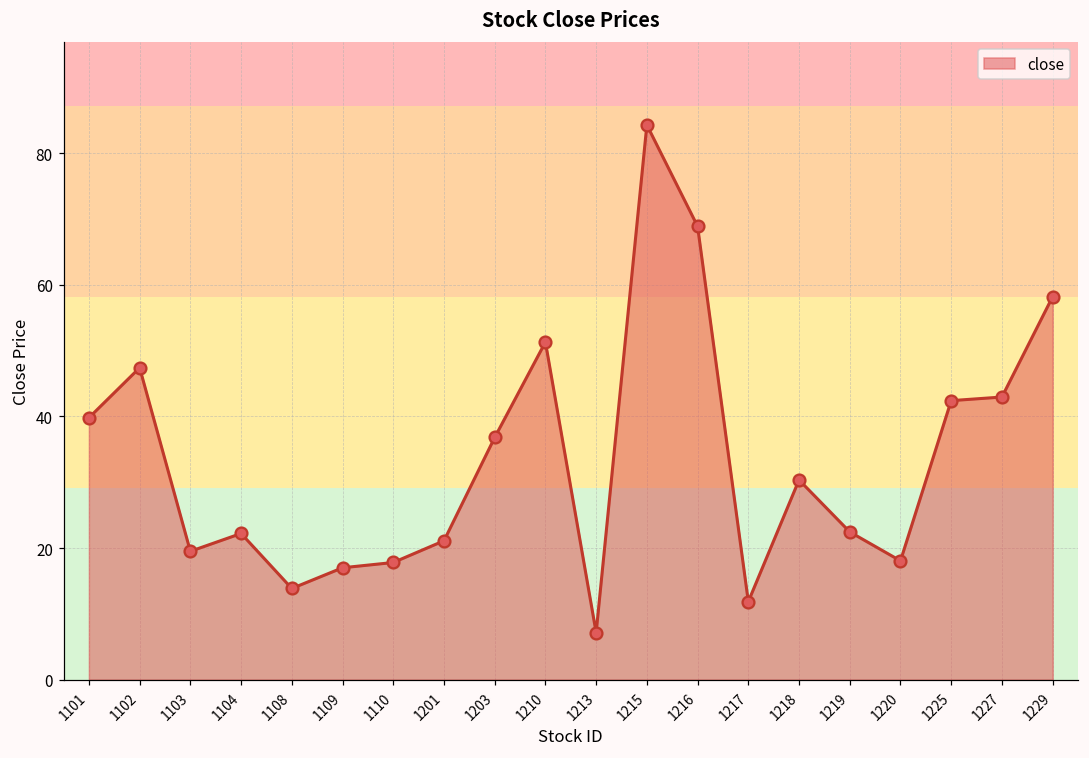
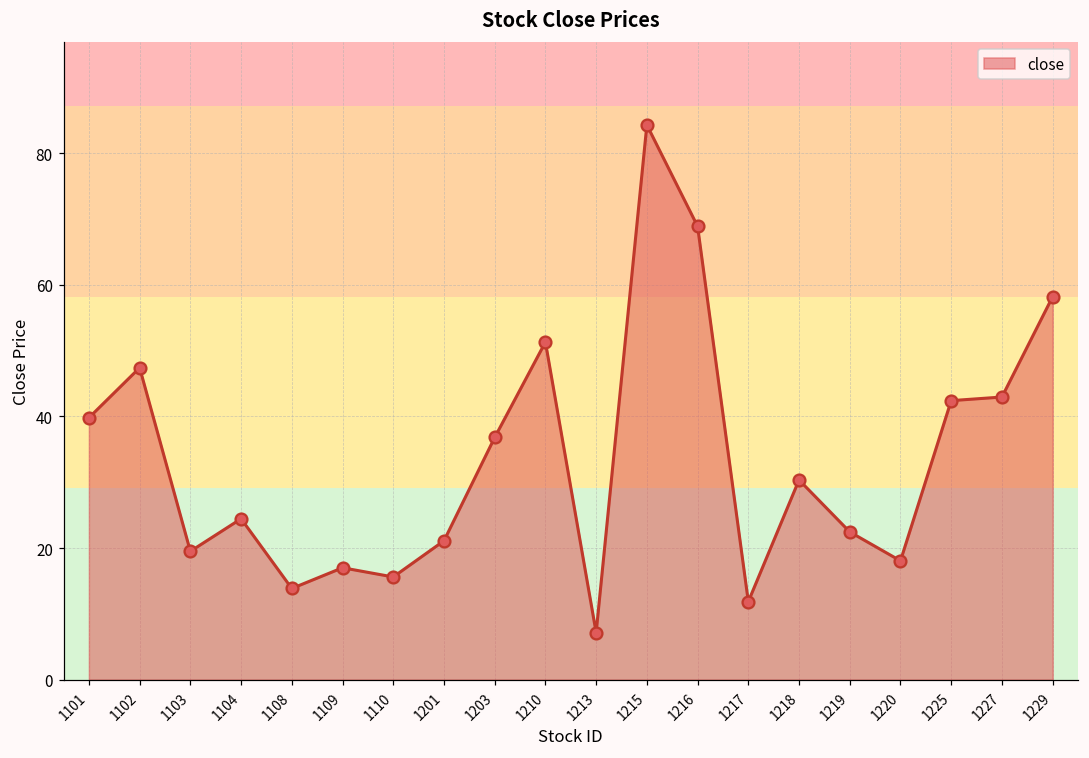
  {
    "1101": 40,
    "1102": 47,
    "1103": 20,
-   "1104": 22,
+   "1104": 24,
    "1108": 14,
    "1109": 17,
-   "1110": 18,
+   "1110": 16,
    "1201": 21,
    "1203": 37,
    "1210": 51,
    "1213": 7,
    "1215": 84,
    "1216": 69,
    "1217": 12,
    "1218": 30,
    "1219": 22,
    "1220": 18,
    "1225": 42,
    "1227": 43,
    "1229": 58
  }
